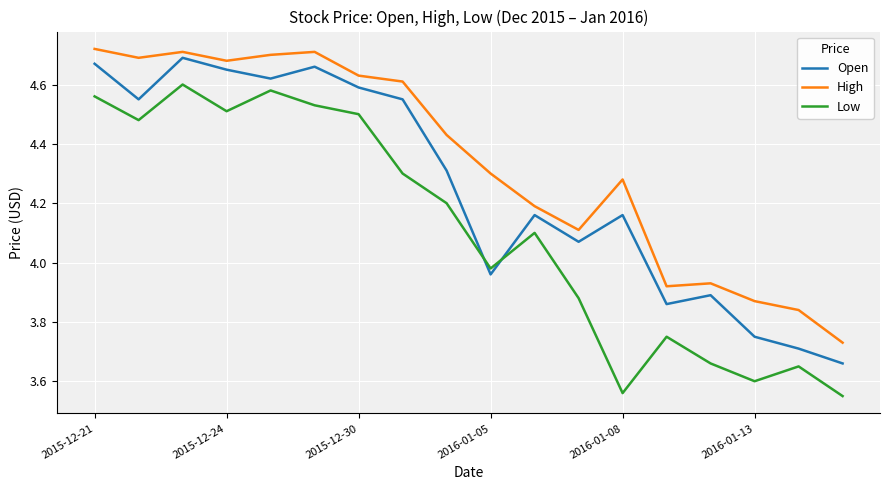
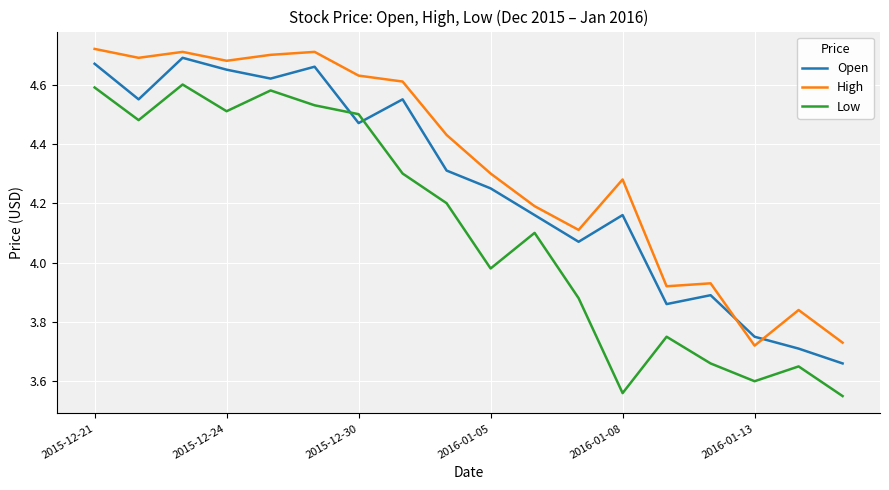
  {
    "Open": {
      "2015-12-21": 4.67,
      "2015-12-24": 4.65,
-     "2015-12-30": 4.59,
-     "2016-01-05": 3.96,
+     "2015-12-30": 4.47,
+     "2016-01-05": 4.25,
      "2016-01-08": 4.16,
      "2016-01-13": 3.75
    },
    "High": {
      "2015-12-21": 4.72,
      "2015-12-24": 4.68,
      "2015-12-30": 4.63,
      "2016-01-05": 4.30,
      "2016-01-08": 4.28,
-     "2016-01-13": 3.87
+     "2016-01-13": 3.72
    },
    "Low": {
-     "2015-12-21": 4.56,
+     "2015-12-21": 4.59,
      "2015-12-24": 4.51,
      "2015-12-30": 4.50,
      "2016-01-05": 3.98,
      "2016-01-08": 3.56,
      "2016-01-13": 3.60
    }
  }
